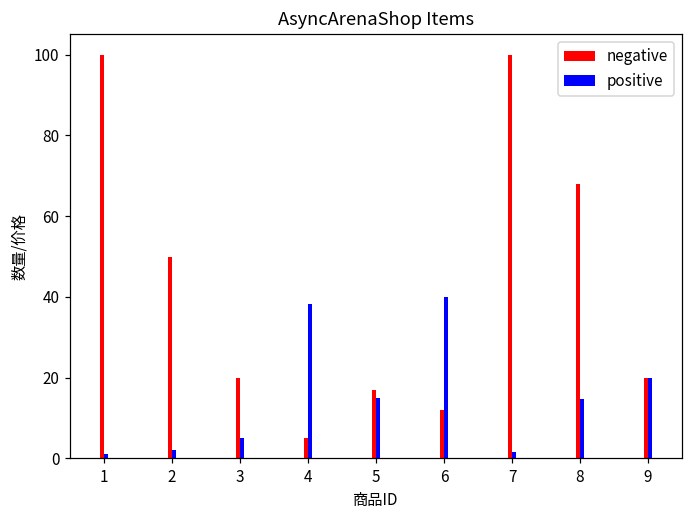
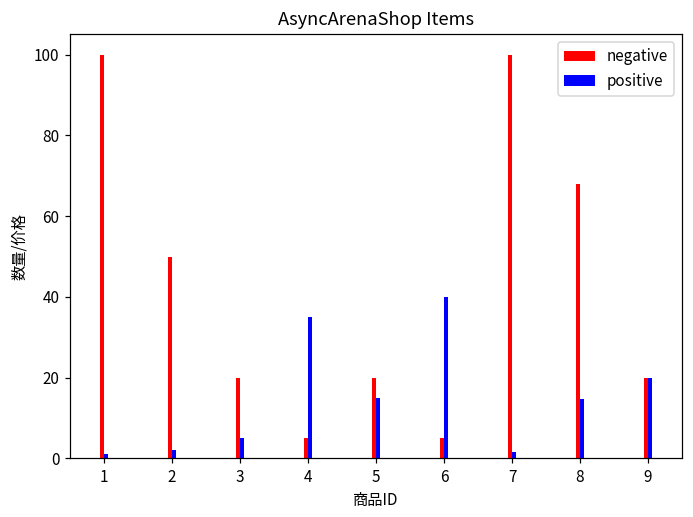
  {
    "negative": {
      "1": 100,
      "2": 50,
      "3": 20,
      "4": 5,
-     "5": 17,
-     "6": 12,
+     "5": 20,
+     "6": 5,
      "7": 100,
      "8": 68,
      "9": 20
    },
    "positive": {
      "1": 1,
      "2": 2,
      "3": 5,
-     "4": 38,
+     "4": 35,
      "5": 15,
      "6": 40,
      "7": 2,
      "8": 15,
      "9": 20
    }
  }
